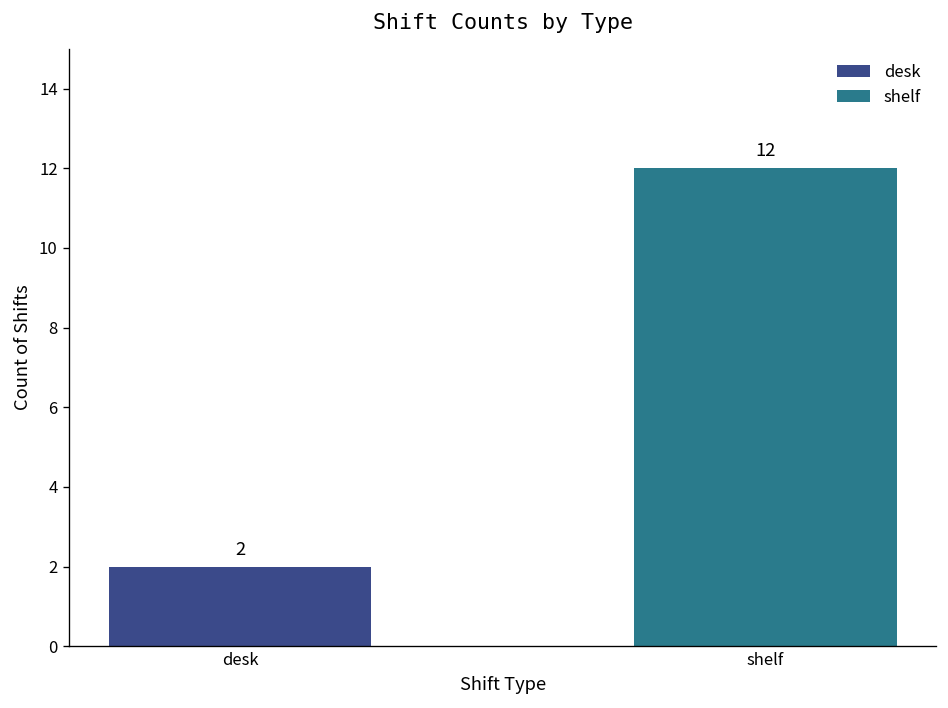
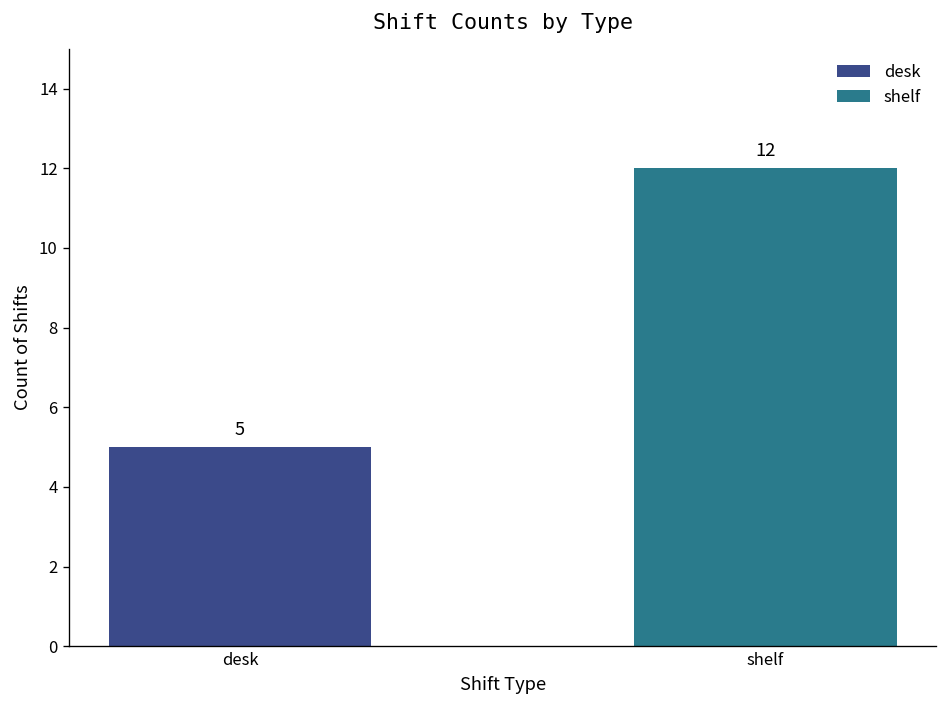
  {
-   "desk": 2,
+   "desk": 5,
    "shelf": 12
  }
